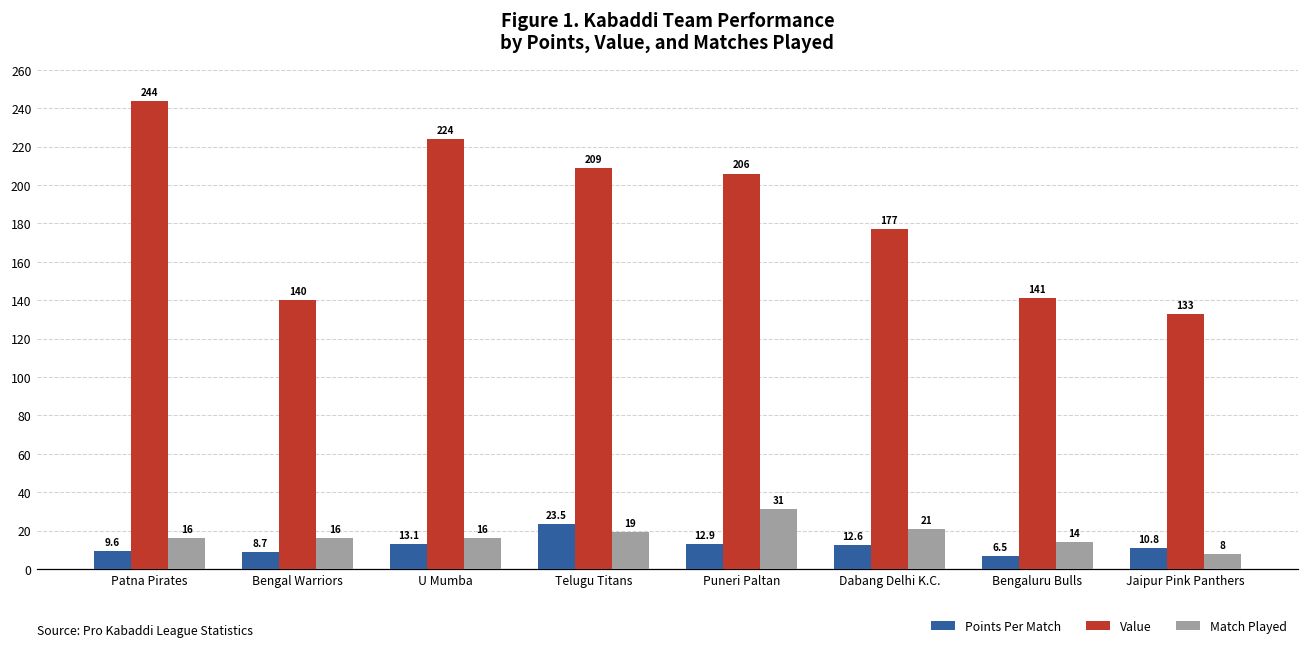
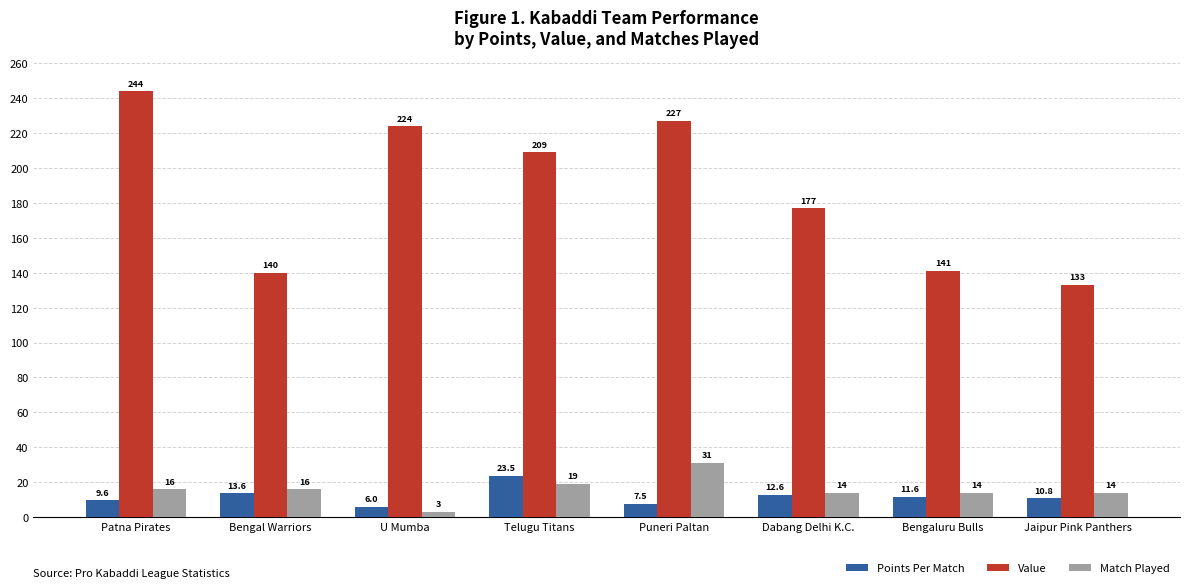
  {
    "Points Per Match": {
      "Patna Pirates": 9.6,
-     "Bengal Warriors": 8.7,
-     "U Mumba": 13.1,
+     "Bengal Warriors": 13.6,
+     "U Mumba": 6.0,
      "Telugu Titans": 23.5,
-     "Puneri Paltan": 12.9,
+     "Puneri Paltan": 7.5,
      "Dabang Delhi K.C.": 12.6,
-     "Bengaluru Bulls": 6.5,
+     "Bengaluru Bulls": 11.6,
      "Jaipur Pink Panthers": 10.8
    },
    "Value": {
      "Patna Pirates": 244,
      "Bengal Warriors": 140,
      "U Mumba": 224,
      "Telugu Titans": 209,
-     "Puneri Paltan": 206,
+     "Puneri Paltan": 227,
      "Dabang Delhi K.C.": 177,
      "Bengaluru Bulls": 141,
      "Jaipur Pink Panthers": 133
    },
    "Match Played": {
      "Patna Pirates": 16,
      "Bengal Warriors": 16,
-     "U Mumba": 16,
+     "U Mumba": 3,
      "Telugu Titans": 19,
      "Puneri Paltan": 31,
-     "Dabang Delhi K.C.": 21,
+     "Dabang Delhi K.C.": 14,
      "Bengaluru Bulls": 14,
-     "Jaipur Pink Panthers": 8
+     "Jaipur Pink Panthers": 14
    }
  }
